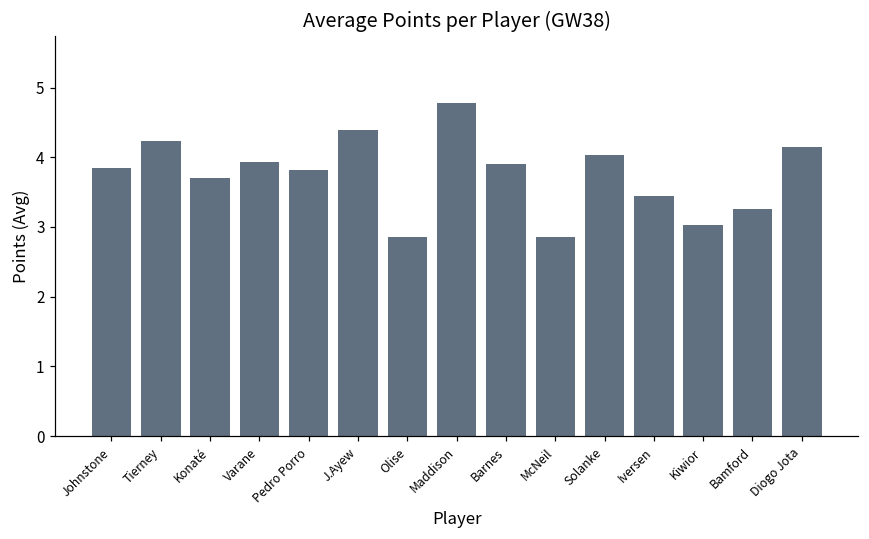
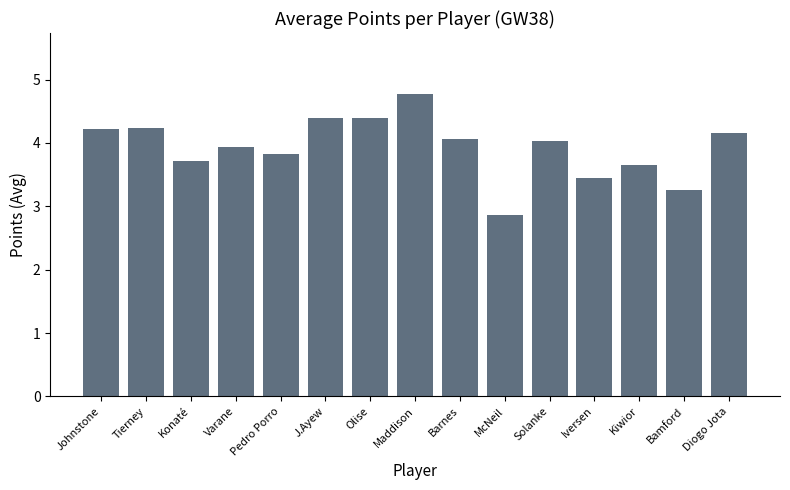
  {
-   "Johnstone": 3.8,
+   "Johnstone": 4.2,
    "Tierney": 4.2,
    "Konaté": 3.7,
    "Varane": 3.9,
    "Pedro Porro": 3.8,
    "J.Ayew": 4.4,
-   "Olise": 2.9,
+   "Olise": 4.4,
    "Maddison": 4.8,
-   "Barnes": 3.9,
+   "Barnes": 4.1,
    "McNeil": 2.9,
    "Solanke": 4.0,
    "Iversen": 3.4,
-   "Kiwior": 3.0,
+   "Kiwior": 3.7,
    "Bamford": 3.3,
    "Diogo Jota": 4.2
  }
